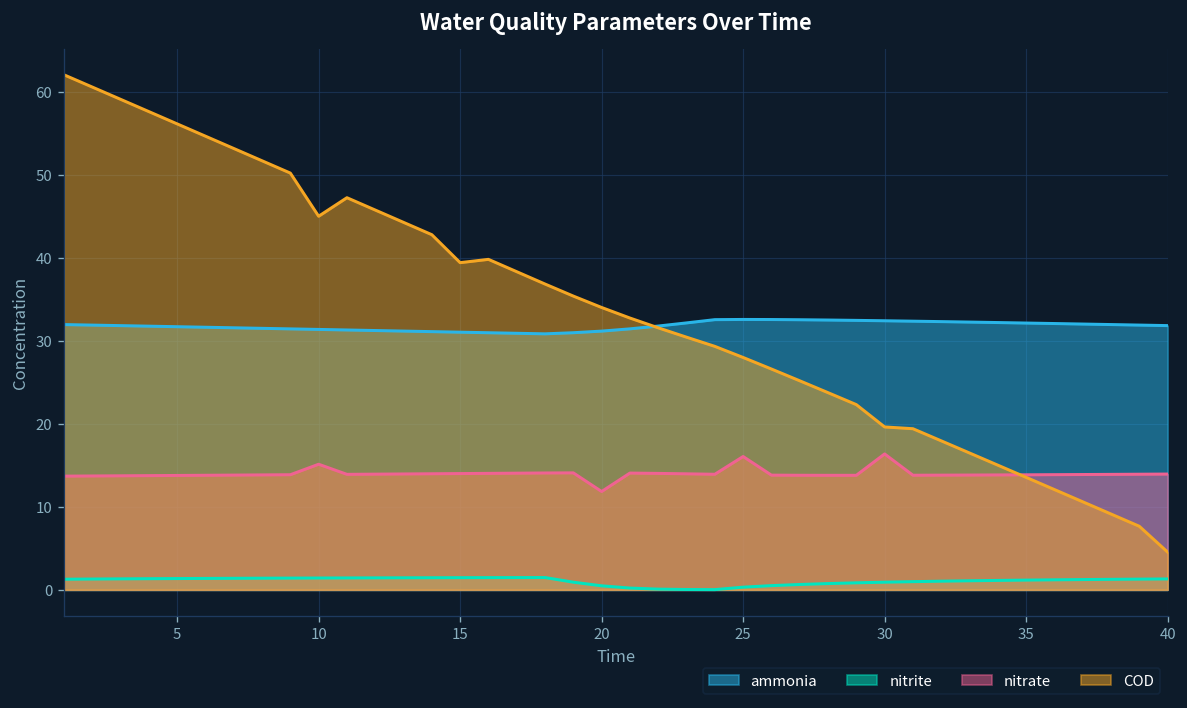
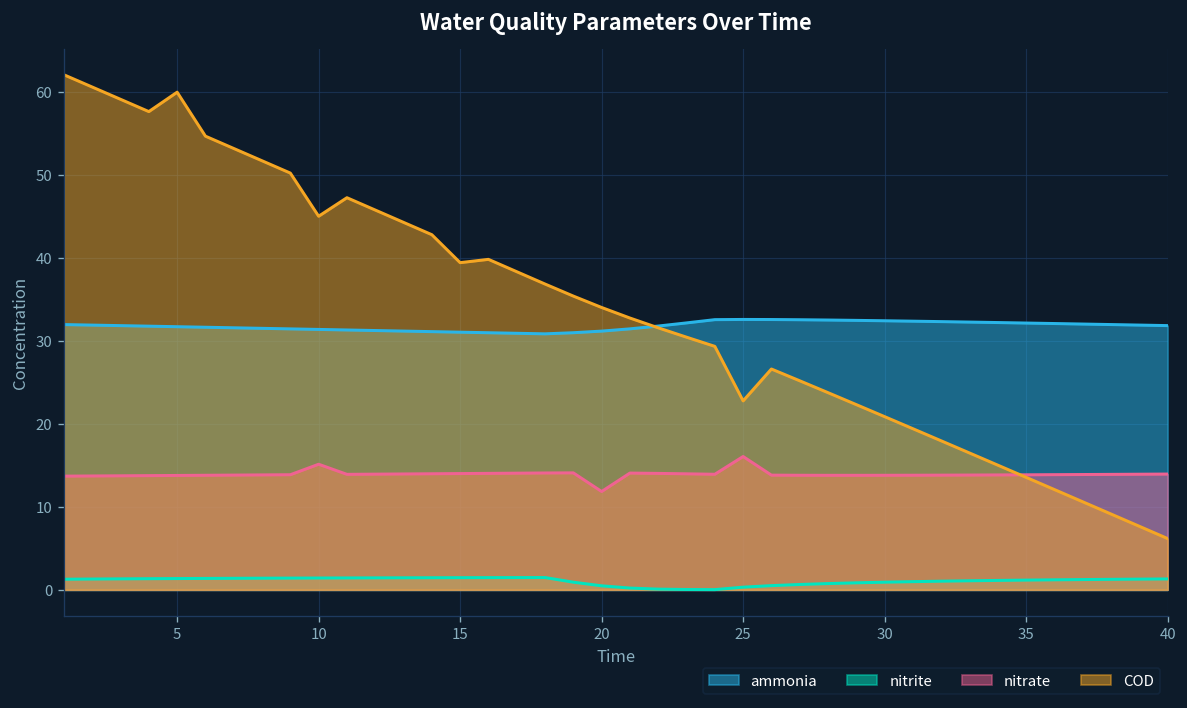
  {
    "nitrate": {
      "5": 14,
      "10": 15,
      "15": 14,
      "20": 12,
      "25": 16,
-     "30": 16,
+     "30": 14,
      "40": 14
    },
    "COD": {
-     "5": 56,
+     "5": 60,
      "10": 45,
      "15": 39,
      "20": 34,
-     "25": 28,
-     "30": 20,
-     "40": 5
+     "25": 23,
+     "30": 21,
+     "40": 6
    }
  }
